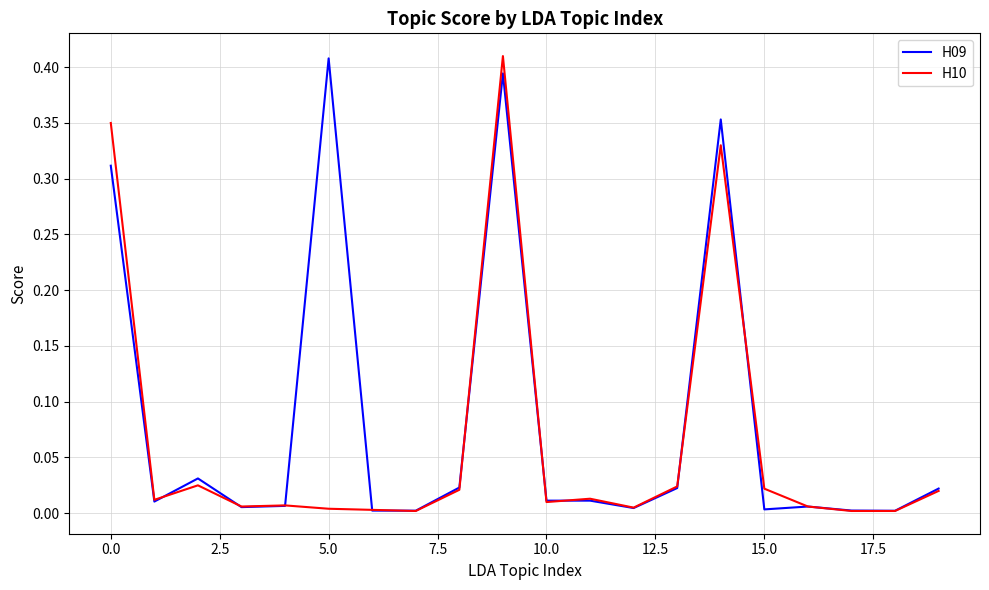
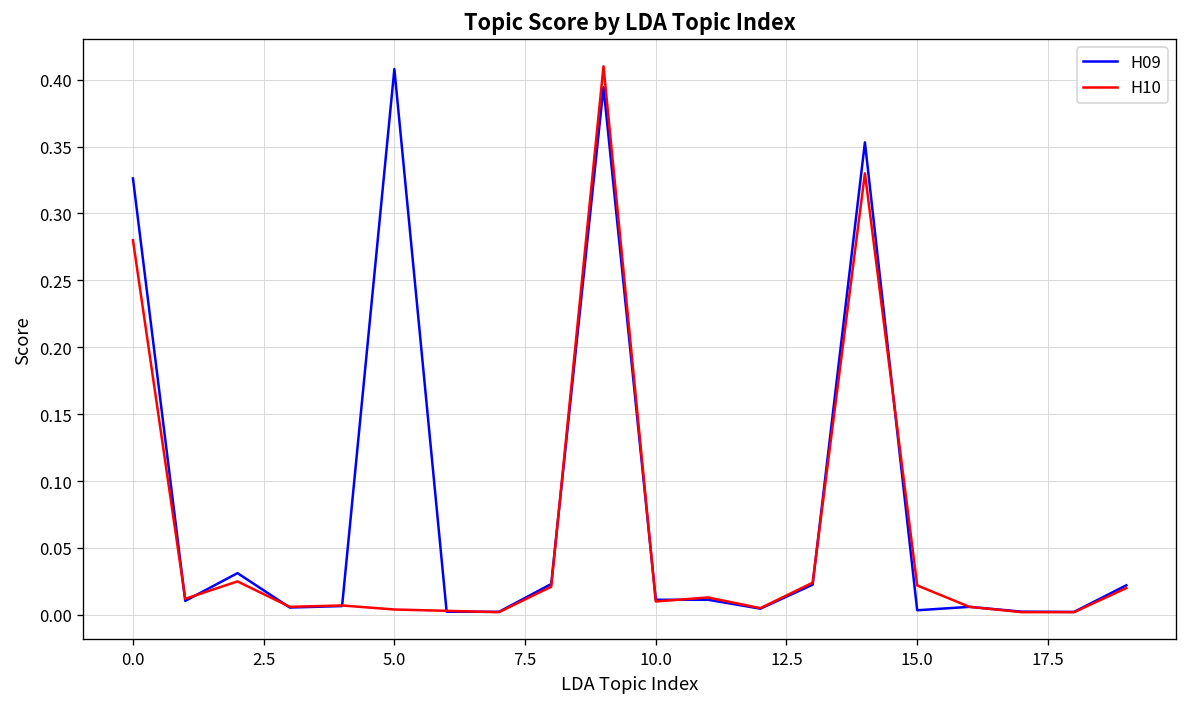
  {
    "H09": {
-     "0.0": 0.312,
+     "0.0": 0.326,
      "5.0": 0.408,
      "15.0": 0.003
    },
    "H10": {
-     "0.0": 0.35,
+     "0.0": 0.28,
      "5.0": 0.004,
      "15.0": 0.02
    }
  }
